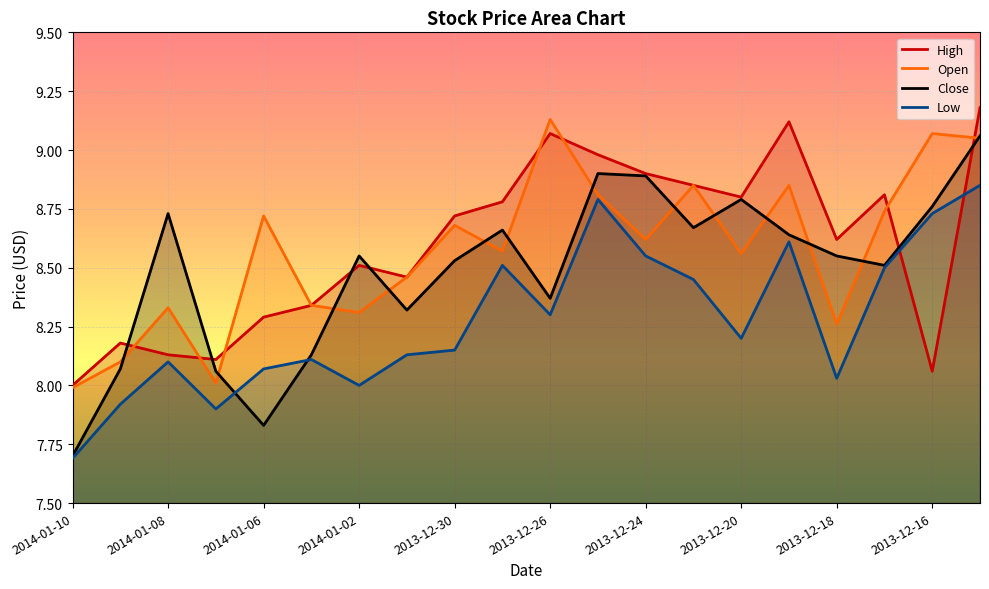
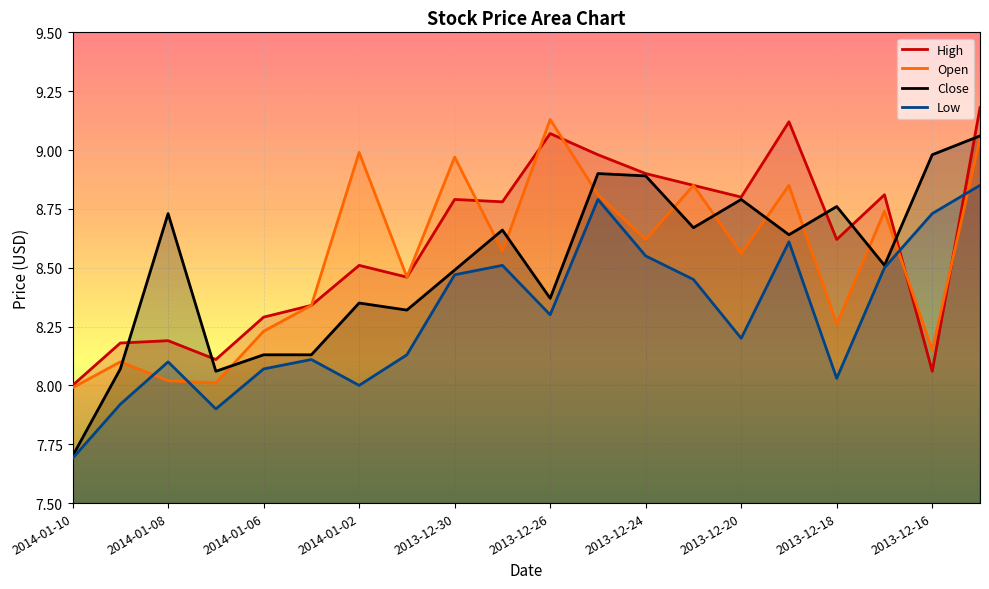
  {
    "High": {
-     "2014-01-08": 8.13,
+     "2014-01-08": 8.19,
      "2014-01-06": 8.29,
      "2014-01-02": 8.51,
-     "2013-12-30": 8.72,
+     "2013-12-30": 8.79,
      "2013-12-26": 9.07,
      "2013-12-18": 8.62,
      "2013-12-16": 8.06
    },
    "Open": {
-     "2014-01-08": 8.33,
-     "2014-01-06": 8.72,
-     "2014-01-02": 8.31,
-     "2013-12-30": 8.68,
+     "2014-01-08": 8.02,
+     "2014-01-06": 8.23,
+     "2014-01-02": 8.99,
+     "2013-12-30": 8.97,
      "2013-12-26": 9.13,
      "2013-12-24": 8.62,
      "2013-12-20": 8.56,
      "2013-12-18": 8.26,
-     "2013-12-16": 9.07
+     "2013-12-16": 8.15
    },
    "Close": {
      "2014-01-08": 8.73,
-     "2014-01-06": 7.83,
-     "2014-01-02": 8.55,
-     "2013-12-30": 8.53,
+     "2014-01-06": 8.13,
+     "2014-01-02": 8.35,
+     "2013-12-30": 8.49,
      "2013-12-26": 8.37,
-     "2013-12-18": 8.55,
-     "2013-12-16": 8.76
+     "2013-12-18": 8.76,
+     "2013-12-16": 8.98
    },
    "Low": {
      "2014-01-08": 8.10,
      "2014-01-06": 8.07,
      "2014-01-02": 8.00,
-     "2013-12-30": 8.15,
+     "2013-12-30": 8.47,
      "2013-12-26": 8.30,
      "2013-12-24": 8.55,
      "2013-12-20": 8.20,
      "2013-12-18": 8.03,
      "2013-12-16": 8.73
    }
  }
